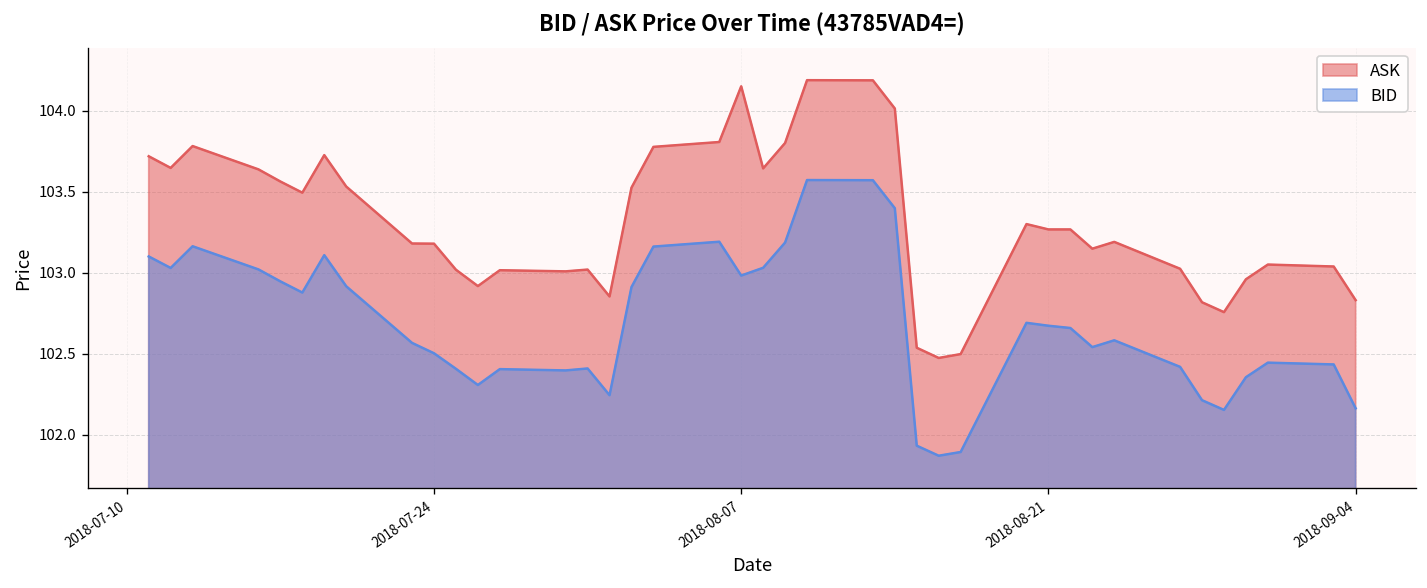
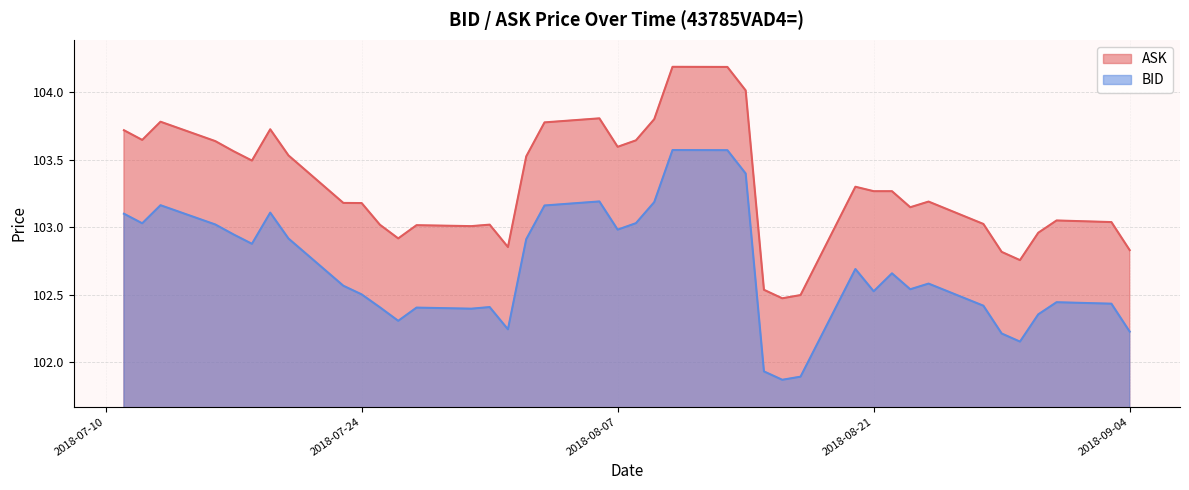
  {
    "ASK": {
      "2018-07-24": 103.18,
-     "2018-08-07": 104.15,
+     "2018-08-07": 103.60,
      "2018-08-21": 103.27,
      "2018-09-04": 102.83
    },
    "BID": {
      "2018-07-24": 102.50,
      "2018-08-07": 102.98,
-     "2018-08-21": 102.67,
-     "2018-09-04": 102.16
+     "2018-08-21": 102.53,
+     "2018-09-04": 102.23
    }
  }
